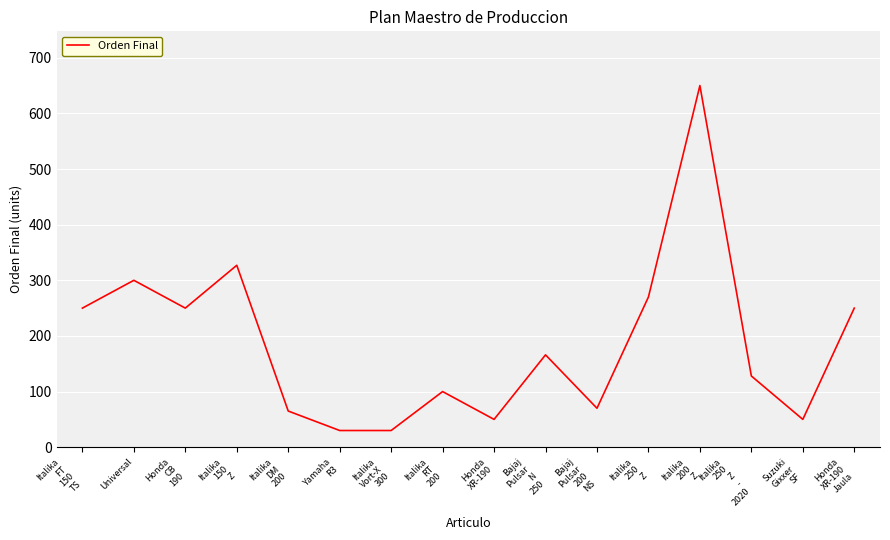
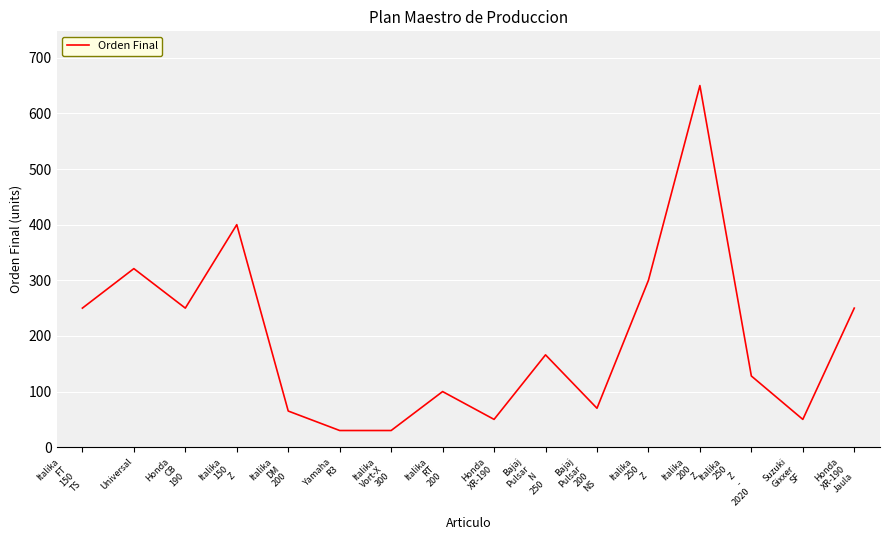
  {
    "Italika FT 150 TS": 250,
-   "Universal": 300,
+   "Universal": 320,
    "Honda CB 190": 250,
-   "Italika 150 Z": 330,
+   "Italika 150 Z": 400,
    "Italika DM 200": 70,
    "Yamaha R3": 30,
    "Italika Vort-X 300": 30,
    "Italika RT 200": 100,
    "Honda XR-190": 50,
    "Bajaj Pulsar N 250": 170,
    "Bajaj Pulsar 200 NS": 70,
-   "Italika 250 Z": 270,
+   "Italika 250 Z": 300,
    "Italika 200 Z": 650,
    "Italika 250 Z - 2020": 130,
    "Suzuki Gixxer SF": 50,
    "Honda XR-190 Jaula": 250
  }
